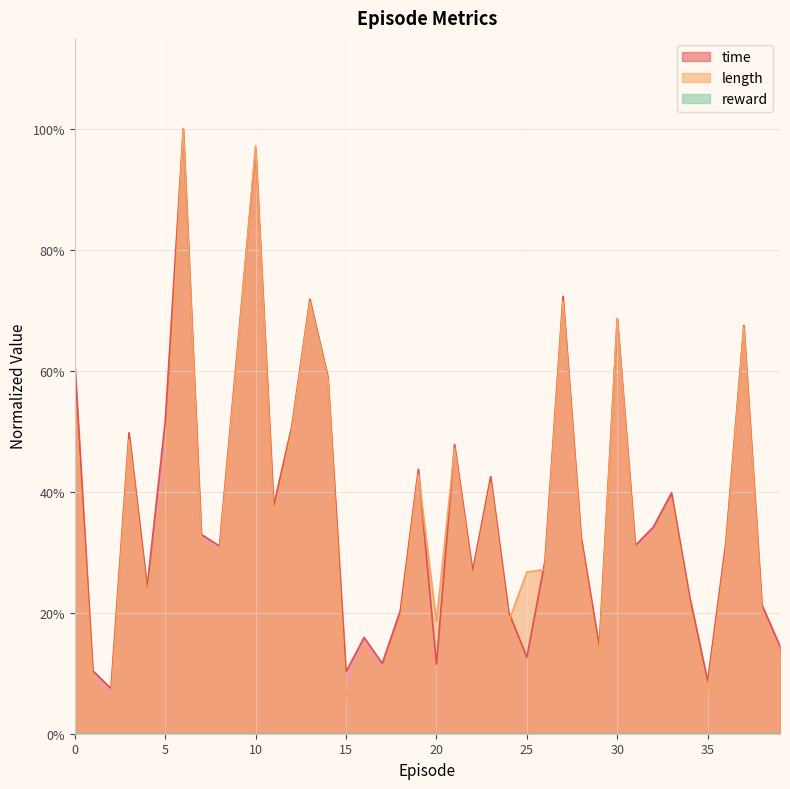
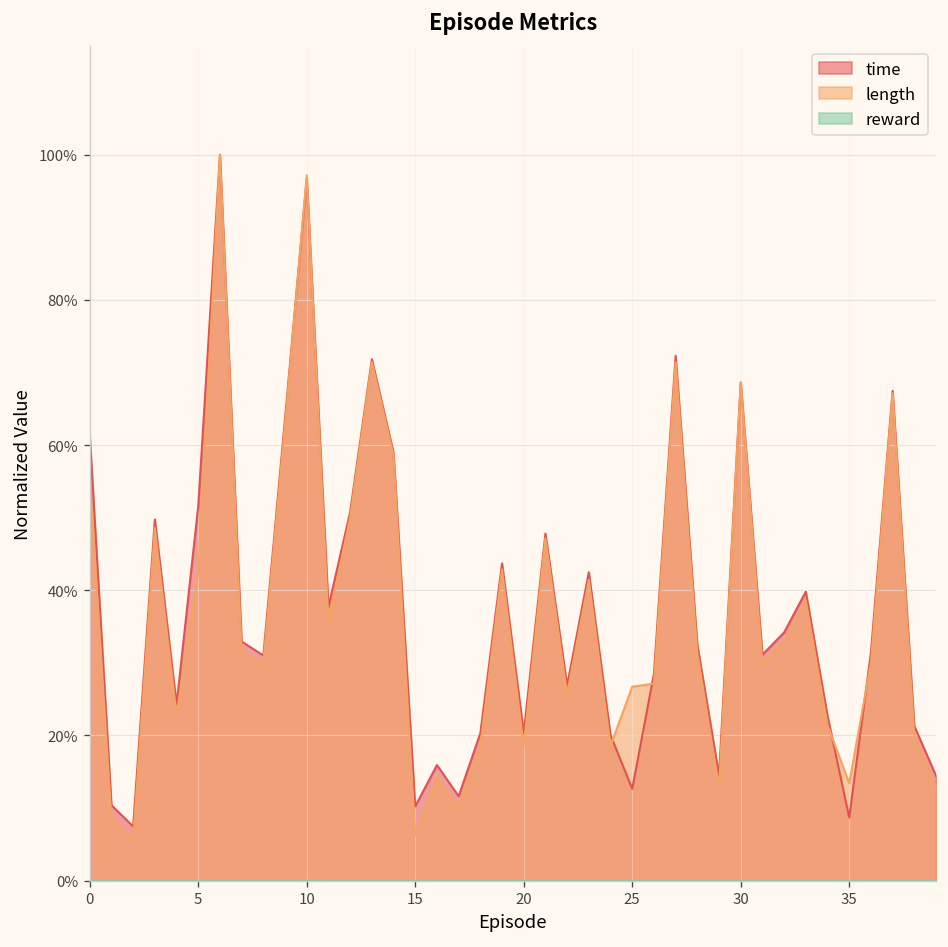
  {
    "time": {
      "0": "61%",
      "5": "52%",
      "15": "10%",
-     "20": "11%",
+     "20": "20%",
      "25": "13%",
      "35": "9%"
    },
    "length": {
      "0": "56%",
      "5": "42%",
      "15": "6%",
      "20": "19%",
      "25": "27%",
-     "35": "7%"
+     "35": "13%"
    },
    "reward": {
      "0": "0%",
      "5": "0%",
      "10": "0%",
      "15": "0%",
      "20": "0%",
      "25": "0%",
      "30": "0%",
      "35": "0%"
    }
  }
